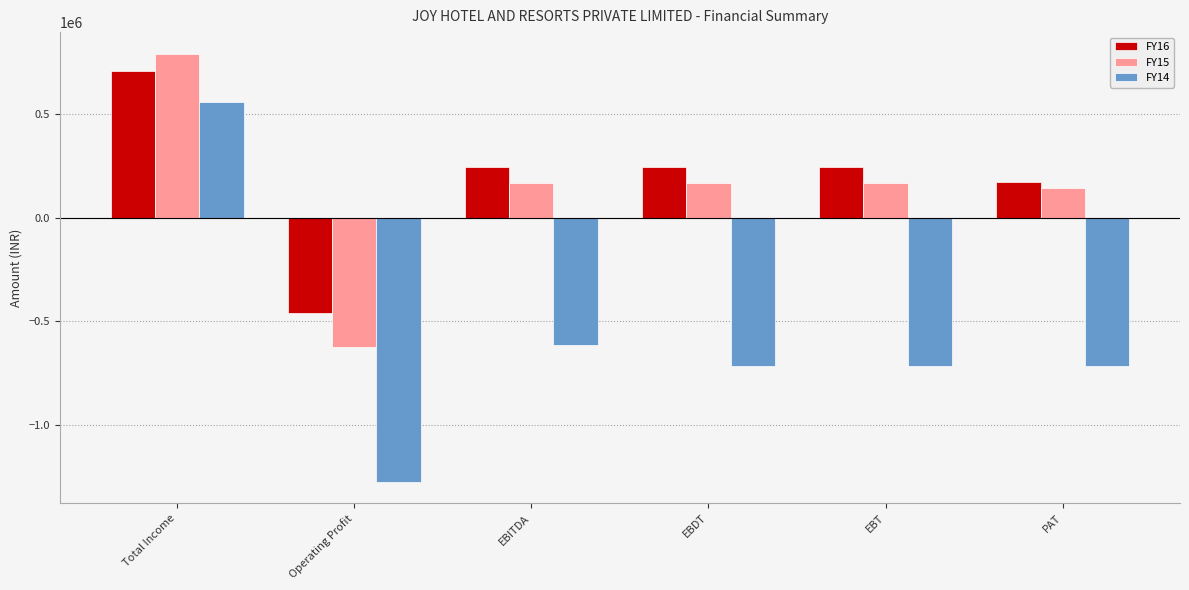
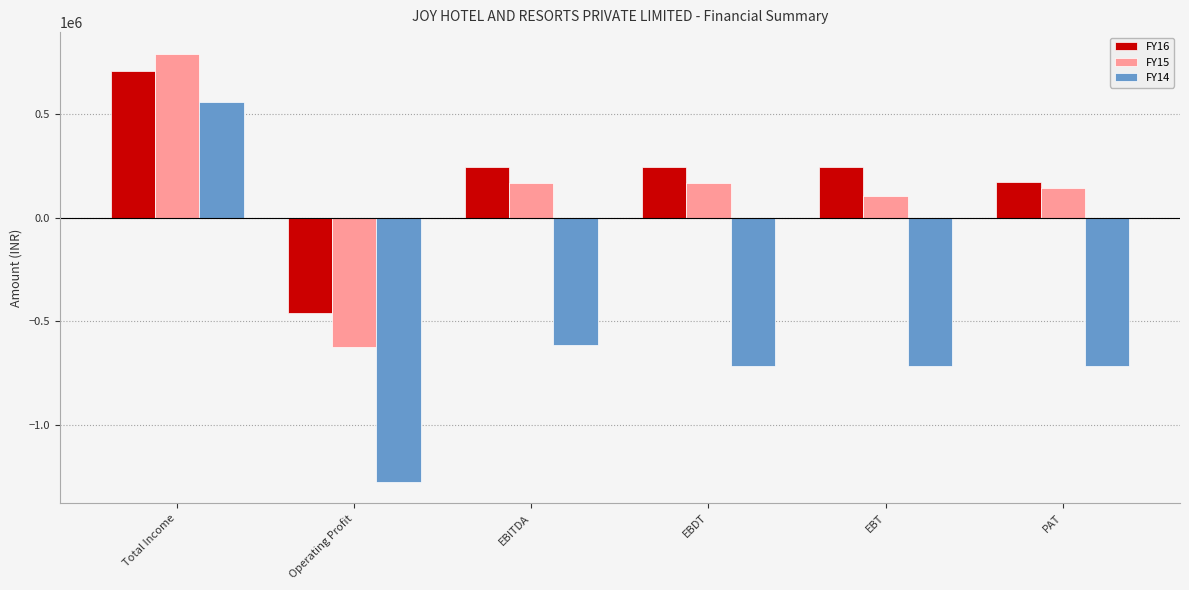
  {
    "FY16": {
      "Total Income": 710000,
      "Operating Profit": -460000,
      "EBITDA": 250000,
      "EBDT": 250000,
      "EBT": 250000,
      "PAT": 170000
    },
    "FY15": {
      "Total Income": 790000,
      "Operating Profit": -620000,
      "EBITDA": 170000,
      "EBDT": 170000,
-     "EBT": 170000,
+     "EBT": 110000,
      "PAT": 140000
    },
    "FY14": {
      "Total Income": 560000,
      "Operating Profit": -1270000,
      "EBITDA": -610000,
      "EBDT": -720000,
      "EBT": -720000,
      "PAT": -720000
    }
  }
